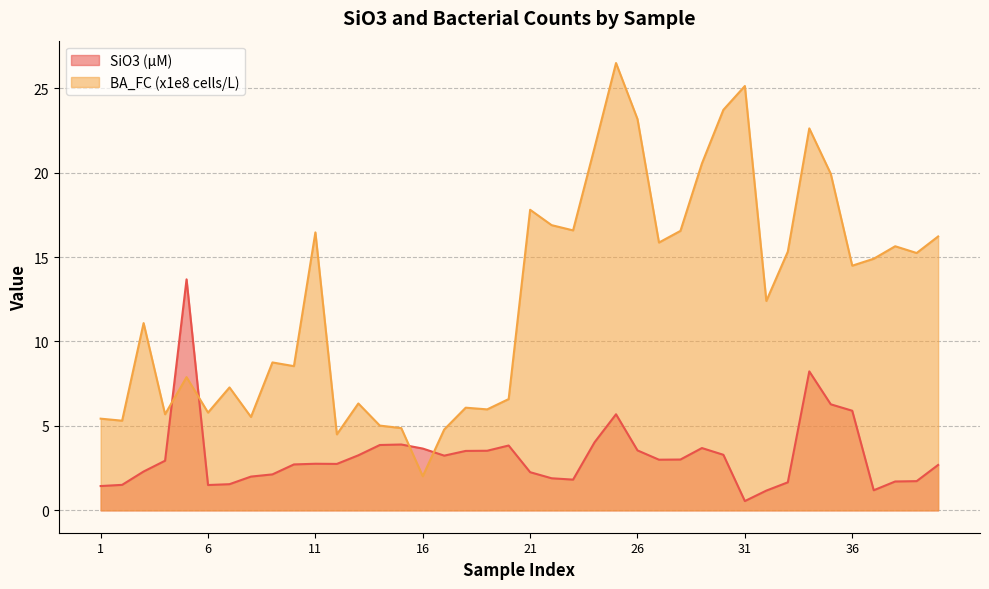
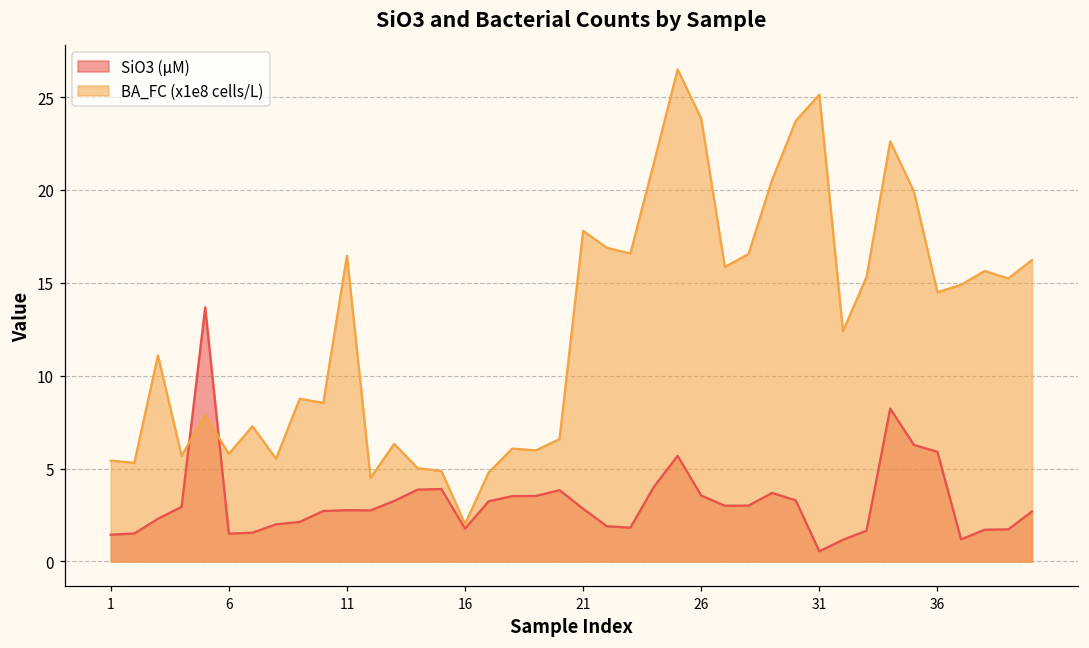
  {
    "SiO3 (µM)": {
      "1": 1.4,
      "6": 1.5,
      "11": 2.8,
-     "16": 3.7,
-     "21": 2.3,
+     "16": 1.8,
+     "21": 2.8,
      "26": 3.6,
      "31": 0.6,
      "36": 5.9
    },
    "BA_FC (x1e8 cells/L)": {
      "1": 5.4,
      "6": 5.8,
      "11": 16.5,
      "16": 2.0,
      "21": 17.8,
-     "26": 23.2,
+     "26": 23.8,
      "31": 25.1,
      "36": 14.5
    }
  }
